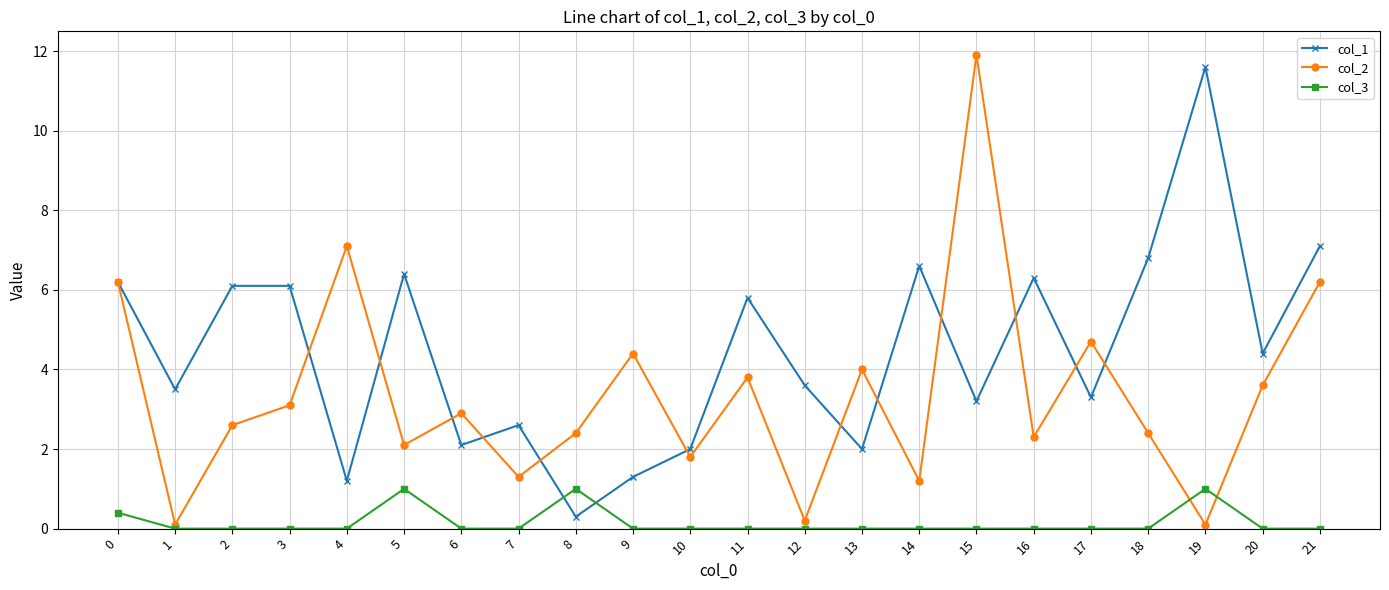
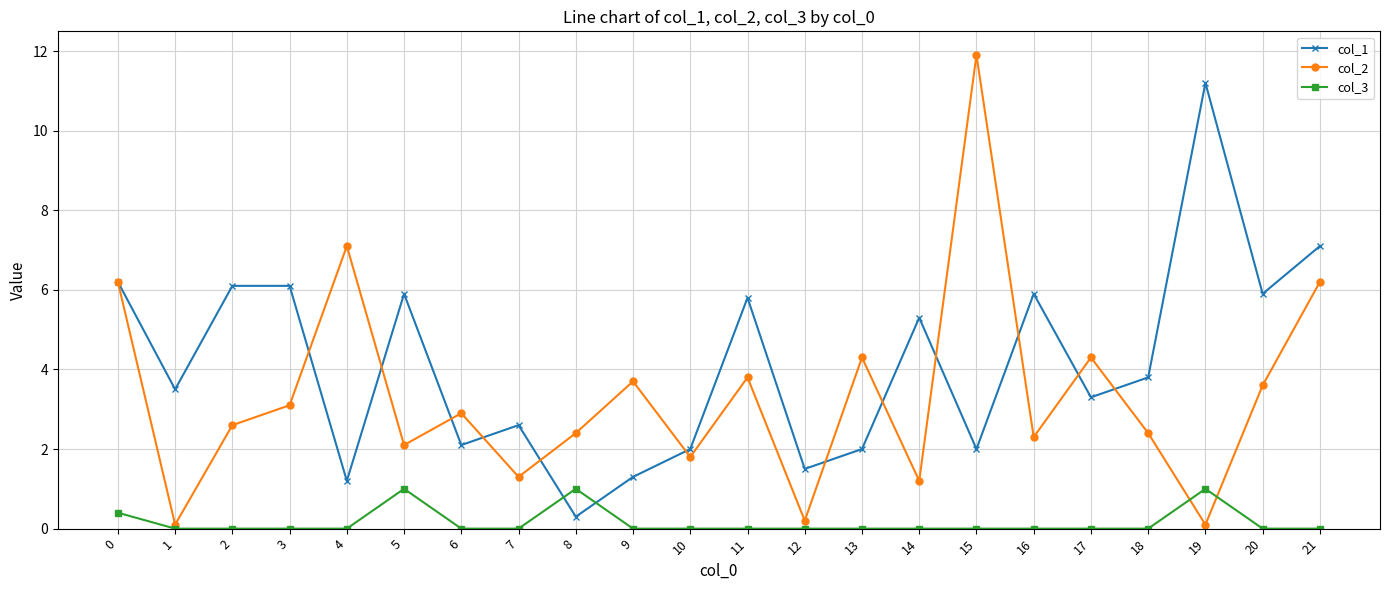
  {
    "col_1": {
      "1": 3.5,
      "2": 6.1,
      "3": 6.1,
      "4": 1.2,
-     "5": 6.4,
+     "5": 5.9,
      "6": 2.1,
      "7": 2.6,
      "8": 0.3,
      "9": 1.3,
      "10": 2.0,
      "11": 5.8,
-     "12": 3.6,
+     "12": 1.5,
      "13": 2.0,
-     "14": 6.6,
-     "15": 3.2,
-     "16": 6.3,
+     "14": 5.3,
+     "15": 2.0,
+     "16": 5.9,
      "17": 3.3,
-     "18": 6.8,
-     "19": 11.6,
-     "20": 4.4,
+     "18": 3.8,
+     "19": 11.2,
+     "20": 5.9,
      "21": 7.1
    },
    "col_2": {
      "1": 0.1,
      "2": 2.6,
      "3": 3.1,
      "4": 7.1,
      "5": 2.1,
      "6": 2.9,
      "7": 1.3,
      "8": 2.4,
-     "9": 4.4,
+     "9": 3.7,
      "10": 1.8,
      "11": 3.8,
      "12": 0.2,
-     "13": 4.0,
+     "13": 4.3,
      "14": 1.2,
      "15": 11.9,
      "16": 2.3,
-     "17": 4.7,
+     "17": 4.3,
      "18": 2.4,
      "19": 0.1,
      "20": 3.6,
      "21": 6.2
    },
    "col_3": {
      "0": 0.4,
      "1": 0.0,
      "2": 0.0,
      "3": 0.0,
      "4": 0.0,
      "5": 1.0,
      "6": 0.0,
      "7": 0.0,
      "8": 1.0,
      "9": 0.0,
      "10": 0.0,
      "11": 0.0,
      "12": 0.0,
      "13": 0.0,
      "14": 0.0,
      "15": 0.0,
      "16": 0.0,
      "17": 0.0,
      "18": 0.0,
      "19": 1.0,
      "20": 0.0,
      "21": 0.0
    }
  }
